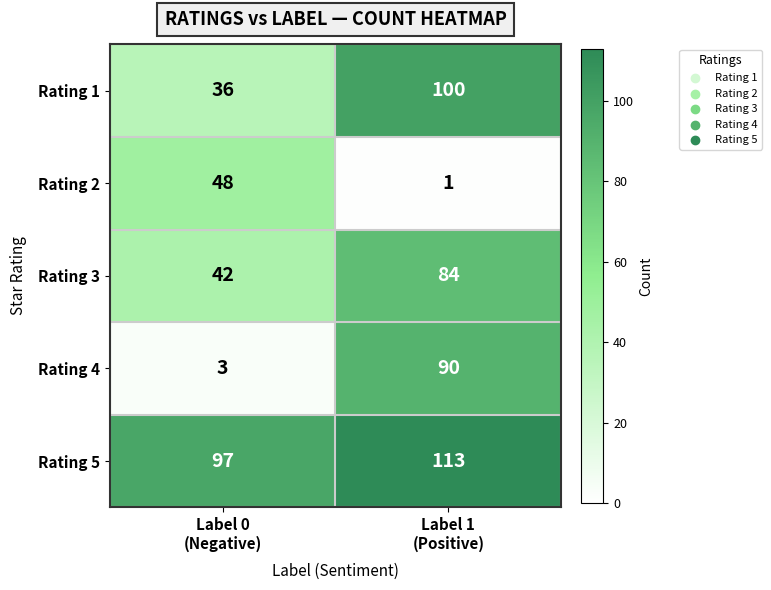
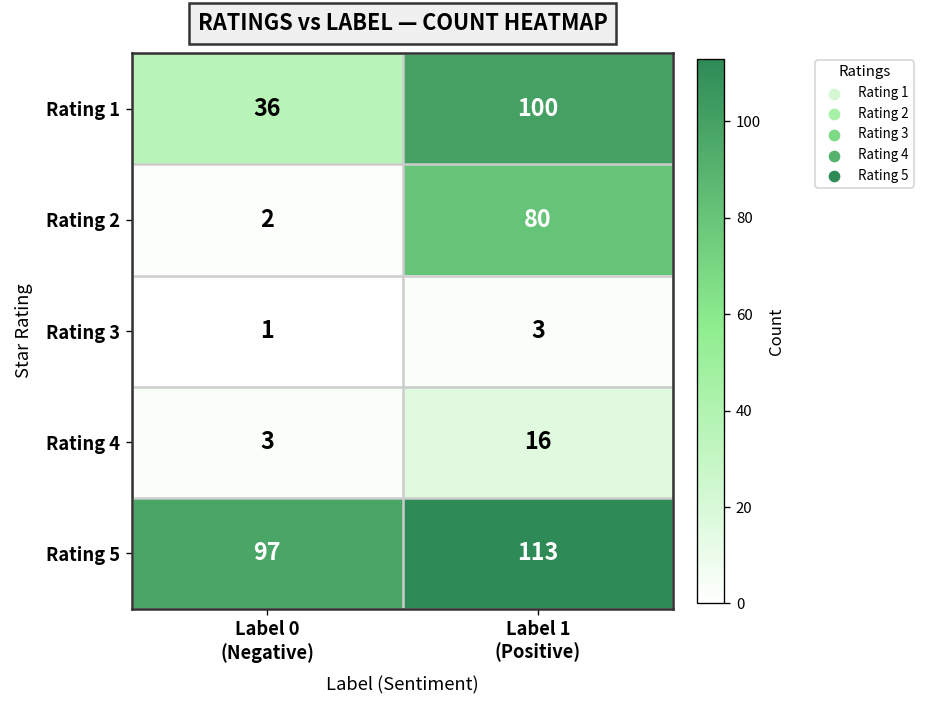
  {
    "Rating 1": {
      "Label 0 (Negative)": 36,
      "Label 1 (Positive)": 100
    },
    "Rating 2": {
-     "Label 0 (Negative)": 48,
-     "Label 1 (Positive)": 1
+     "Label 0 (Negative)": 2,
+     "Label 1 (Positive)": 80
    },
    "Rating 3": {
-     "Label 0 (Negative)": 42,
-     "Label 1 (Positive)": 84
+     "Label 0 (Negative)": 1,
+     "Label 1 (Positive)": 3
    },
    "Rating 4": {
      "Label 0 (Negative)": 3,
-     "Label 1 (Positive)": 90
+     "Label 1 (Positive)": 16
    },
    "Rating 5": {
      "Label 0 (Negative)": 97,
      "Label 1 (Positive)": 113
    }
  }
